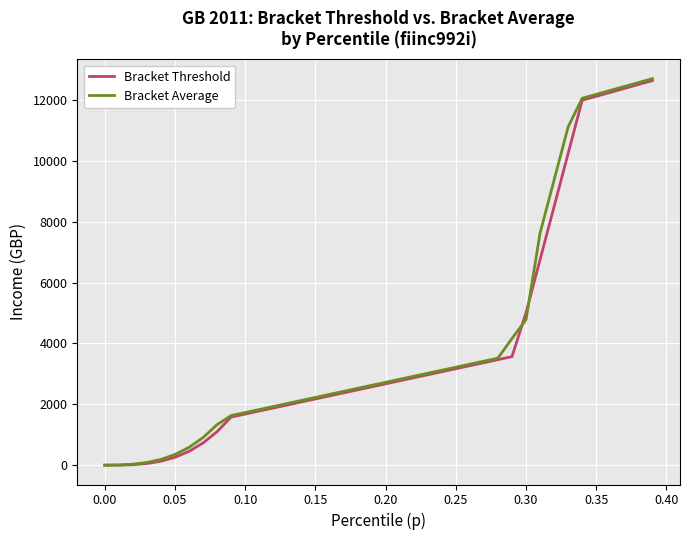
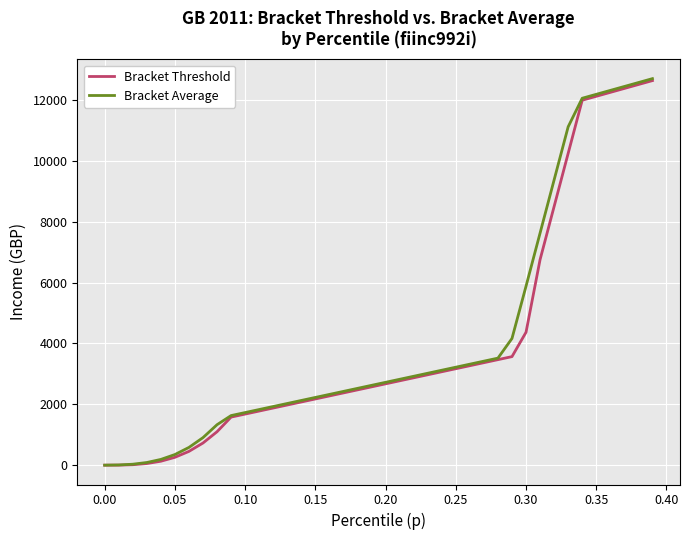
  {
    "Bracket Threshold": {
      "0.05": 300,
-     "0.30": 5000
+     "0.30": 4400
    },
    "Bracket Average": {
      "0.05": 300,
-     "0.30": 4800
+     "0.30": 5900
    }
  }
